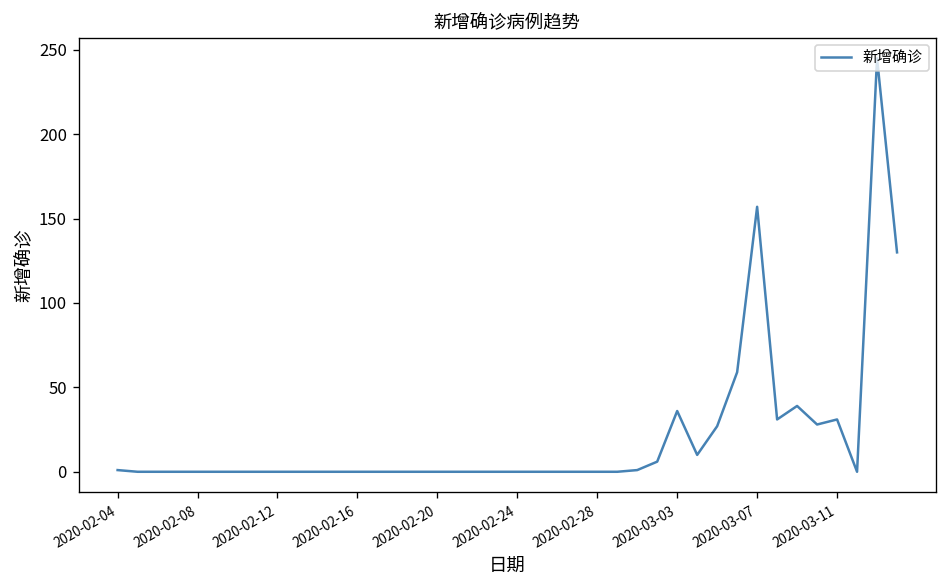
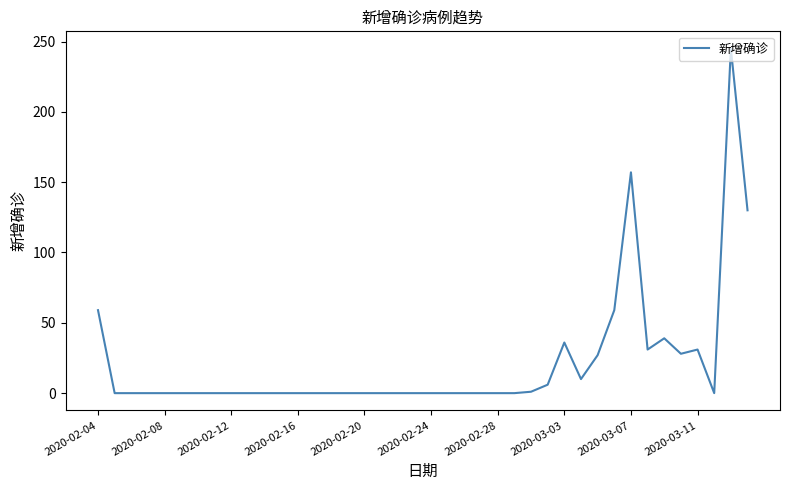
  {
-   "2020-02-04": 1,
+   "2020-02-04": 59,
    "2020-02-08": 0,
    "2020-02-12": 0,
    "2020-02-16": 0,
    "2020-02-20": 0,
    "2020-02-24": 0,
    "2020-02-28": 0,
    "2020-03-03": 36,
    "2020-03-07": 157,
    "2020-03-11": 31
  }
